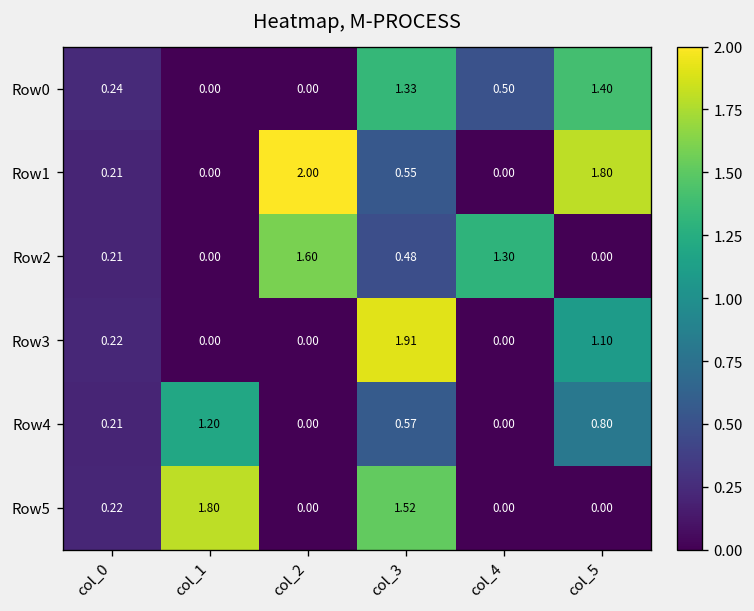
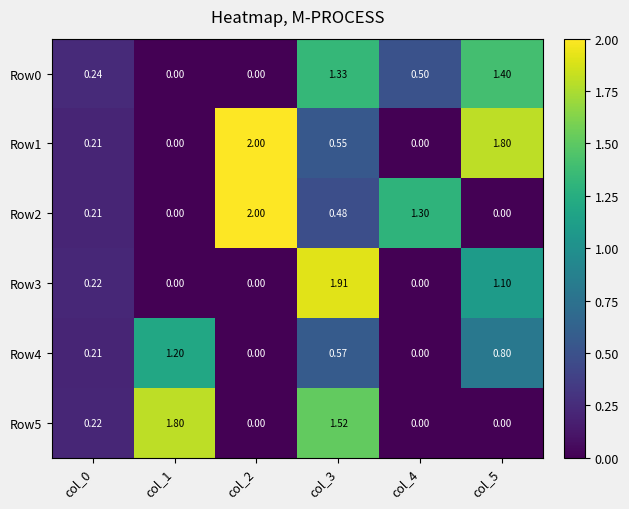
  {
    "Row0": {
      "col_0": 0.24,
      "col_1": 0.00,
      "col_2": 0.00,
      "col_3": 1.33,
      "col_4": 0.50,
      "col_5": 1.40
    },
    "Row1": {
      "col_0": 0.21,
      "col_1": 0.00,
      "col_2": 2.00,
      "col_3": 0.55,
      "col_4": 0.00,
      "col_5": 1.80
    },
    "Row2": {
      "col_0": 0.21,
      "col_1": 0.00,
-     "col_2": 1.60,
+     "col_2": 2.00,
      "col_3": 0.48,
      "col_4": 1.30,
      "col_5": 0.00
    },
    "Row3": {
      "col_0": 0.22,
      "col_1": 0.00,
      "col_2": 0.00,
      "col_3": 1.91,
      "col_4": 0.00,
      "col_5": 1.10
    },
    "Row4": {
      "col_0": 0.21,
      "col_1": 1.20,
      "col_2": 0.00,
      "col_3": 0.57,
      "col_4": 0.00,
      "col_5": 0.80
    },
    "Row5": {
      "col_0": 0.22,
      "col_1": 1.80,
      "col_2": 0.00,
      "col_3": 1.52,
      "col_4": 0.00,
      "col_5": 0.00
    }
  }
